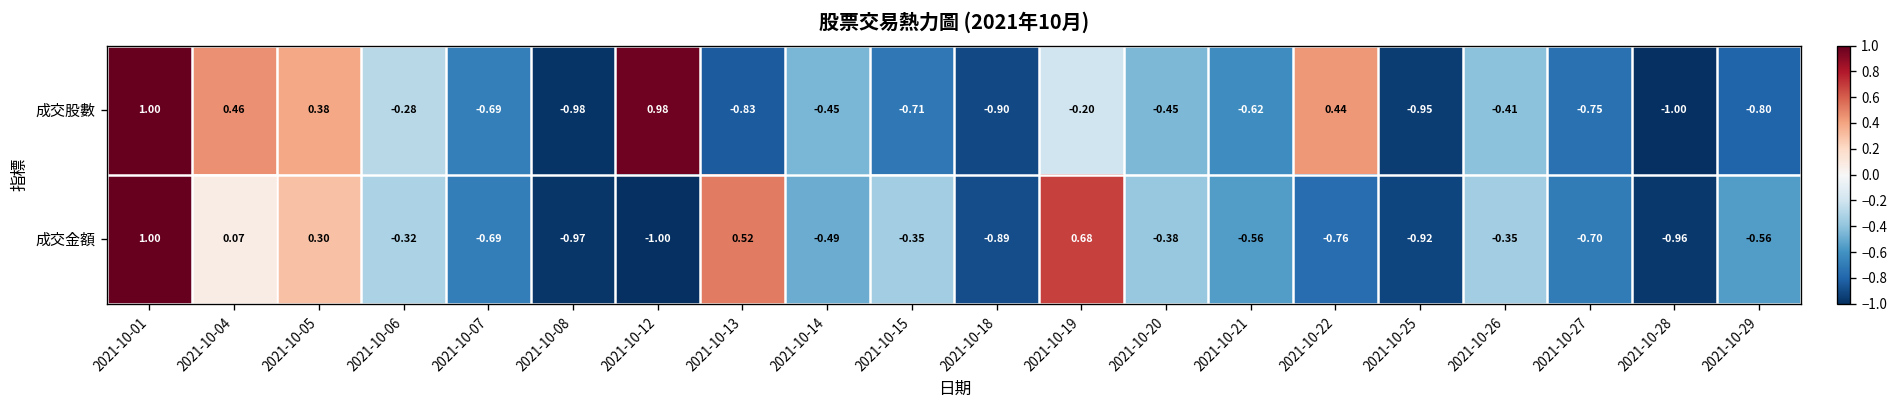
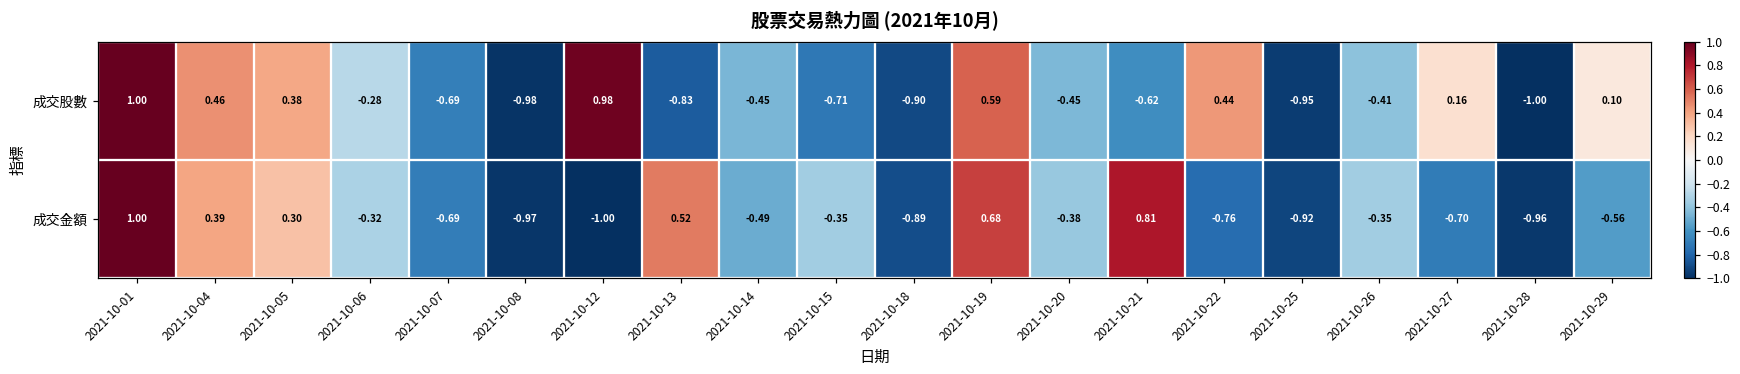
  {
    "成交股數": {
      "2021-10-01": 1.00,
      "2021-10-04": 0.46,
      "2021-10-05": 0.38,
      "2021-10-06": -0.28,
      "2021-10-07": -0.69,
      "2021-10-08": -0.98,
      "2021-10-12": 0.98,
      "2021-10-13": -0.83,
      "2021-10-14": -0.45,
      "2021-10-15": -0.71,
      "2021-10-18": -0.90,
-     "2021-10-19": -0.20,
+     "2021-10-19": 0.59,
      "2021-10-20": -0.45,
      "2021-10-21": -0.62,
      "2021-10-22": 0.44,
      "2021-10-25": -0.95,
      "2021-10-26": -0.41,
-     "2021-10-27": -0.75,
+     "2021-10-27": 0.16,
      "2021-10-28": -1.00,
-     "2021-10-29": -0.80
+     "2021-10-29": 0.10
    },
    "成交金額": {
      "2021-10-01": 1.00,
-     "2021-10-04": 0.07,
+     "2021-10-04": 0.39,
      "2021-10-05": 0.30,
      "2021-10-06": -0.32,
      "2021-10-07": -0.69,
      "2021-10-08": -0.97,
      "2021-10-12": -1.00,
      "2021-10-13": 0.52,
      "2021-10-14": -0.49,
      "2021-10-15": -0.35,
      "2021-10-18": -0.89,
      "2021-10-19": 0.68,
      "2021-10-20": -0.38,
-     "2021-10-21": -0.56,
+     "2021-10-21": 0.81,
      "2021-10-22": -0.76,
      "2021-10-25": -0.92,
      "2021-10-26": -0.35,
      "2021-10-27": -0.70,
      "2021-10-28": -0.96,
      "2021-10-29": -0.56
    }
  }
